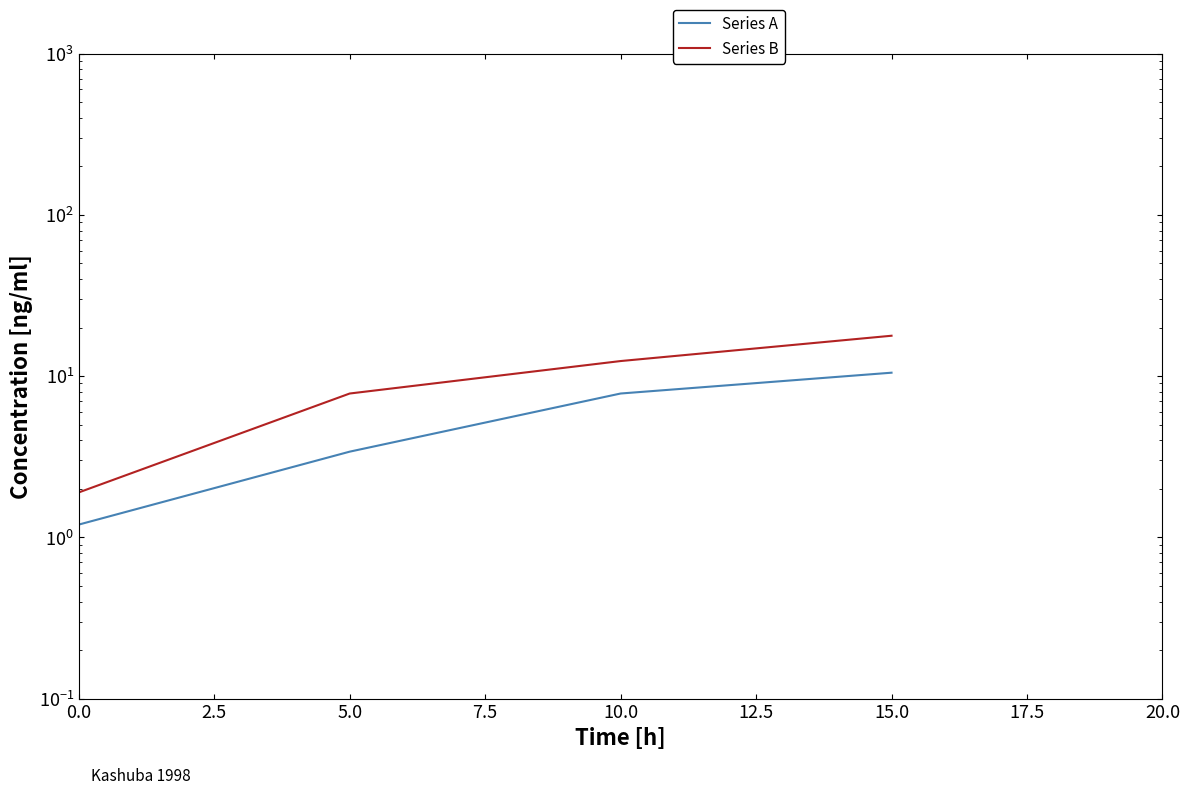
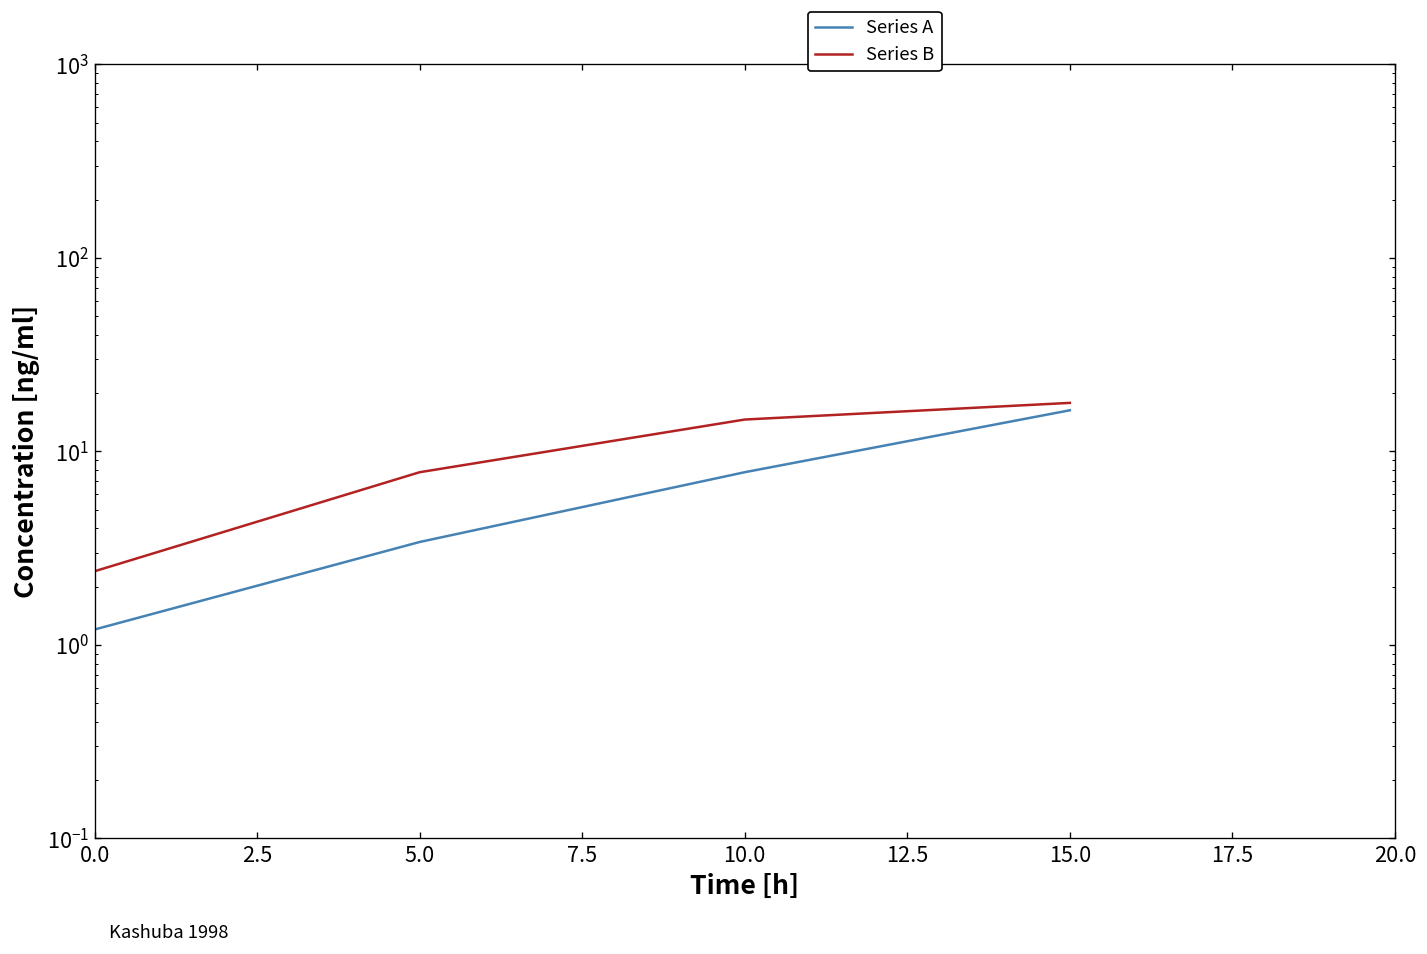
  {
    "Series A": {
      "0.0": 1.2,
      "5.0": 3.4,
      "10.0": 8,
-     "15.0": 11
+     "15.0": 16
    },
    "Series B": {
-     "0.0": 1.9,
+     "0.0": 2.4,
      "5.0": 8,
-     "10.0": 12,
+     "10.0": 15,
      "15.0": 18
    }
  }
